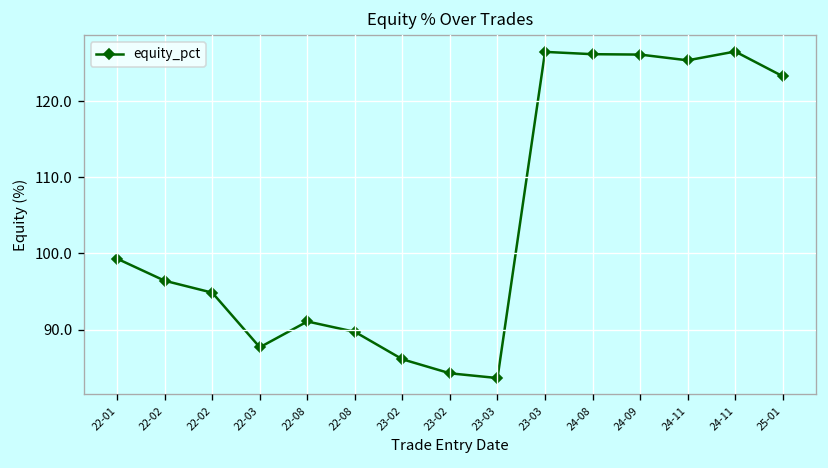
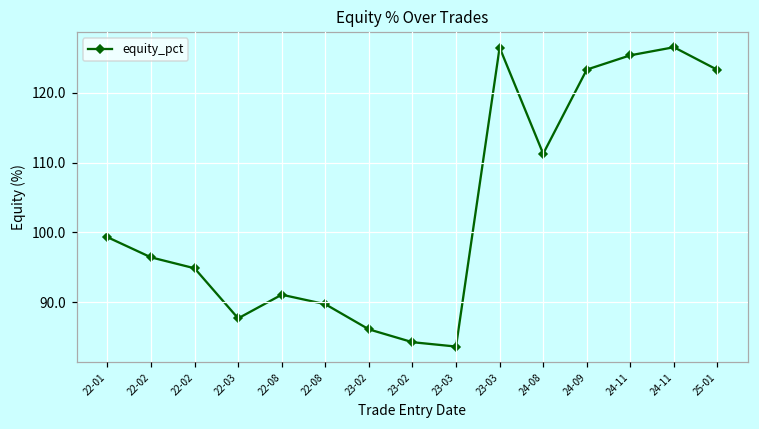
  {
    "22-01": 99,
    "22-03": 88,
-   "24-08": 126,
-   "24-09": 126,
+   "24-08": 111,
+   "24-09": 123,
    "25-01": 123
  }
